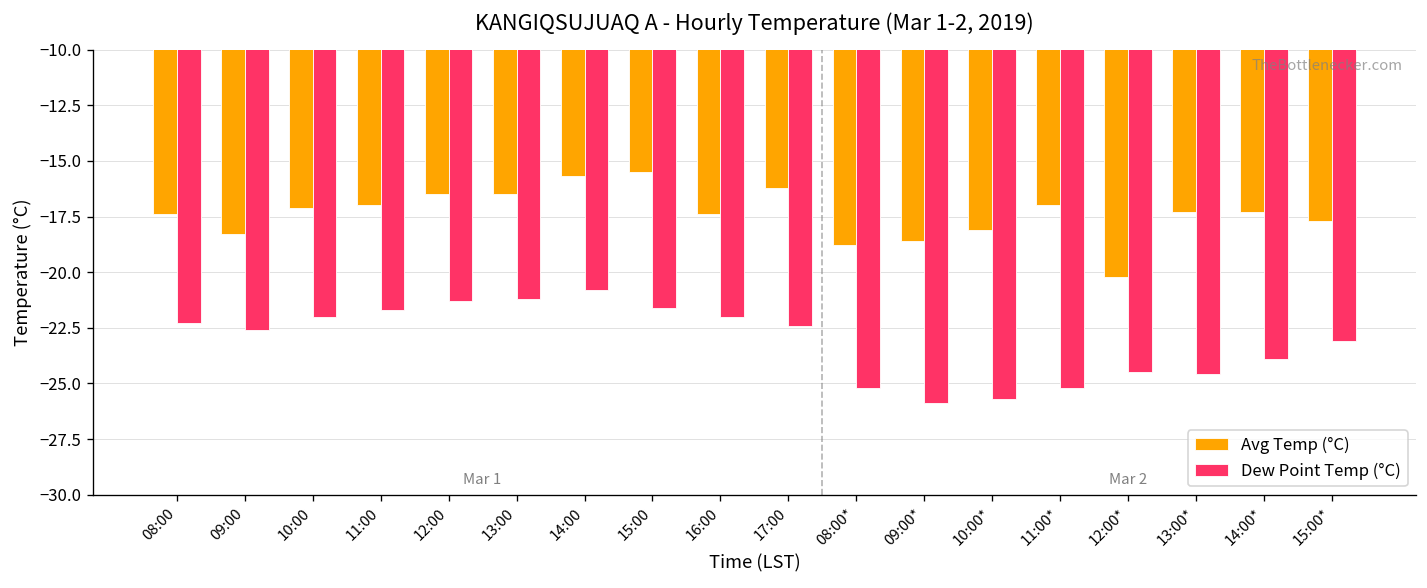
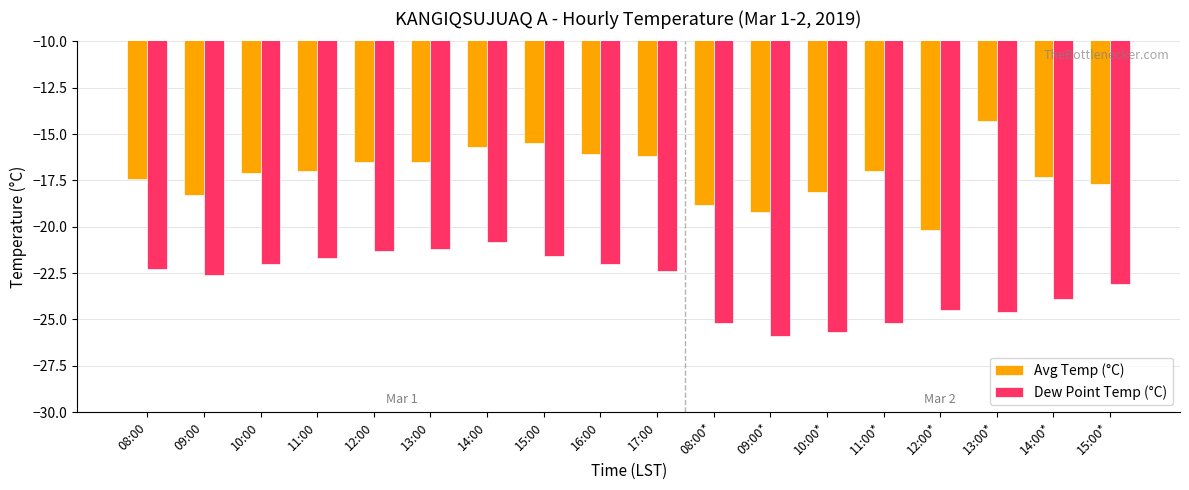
  {
    "Avg Temp (°C)": {
      "08:00": -17.4,
      "09:00": -18.3,
      "10:00": -17.1,
      "11:00": -17.0,
      "12:00": -16.5,
      "13:00": -16.5,
      "14:00": -15.7,
      "15:00": -15.5,
-     "16:00": -17.4,
+     "16:00": -16.1,
      "17:00": -16.2,
      "08:00*": -18.8,
-     "09:00*": -18.6,
+     "09:00*": -19.2,
      "10:00*": -18.1,
      "11:00*": -17.0,
      "12:00*": -20.2,
-     "13:00*": -17.3,
+     "13:00*": -14.3,
      "14:00*": -17.3,
      "15:00*": -17.7
    },
    "Dew Point Temp (°C)": {
      "08:00": -22.3,
      "09:00": -22.6,
      "10:00": -22.0,
      "11:00": -21.7,
      "12:00": -21.3,
      "13:00": -21.2,
      "14:00": -20.8,
      "15:00": -21.6,
      "16:00": -22.0,
      "17:00": -22.4,
      "08:00*": -25.2,
      "09:00*": -25.9,
      "10:00*": -25.7,
      "11:00*": -25.2,
      "12:00*": -24.5,
      "13:00*": -24.6,
      "14:00*": -23.9,
      "15:00*": -23.1
    }
  }
